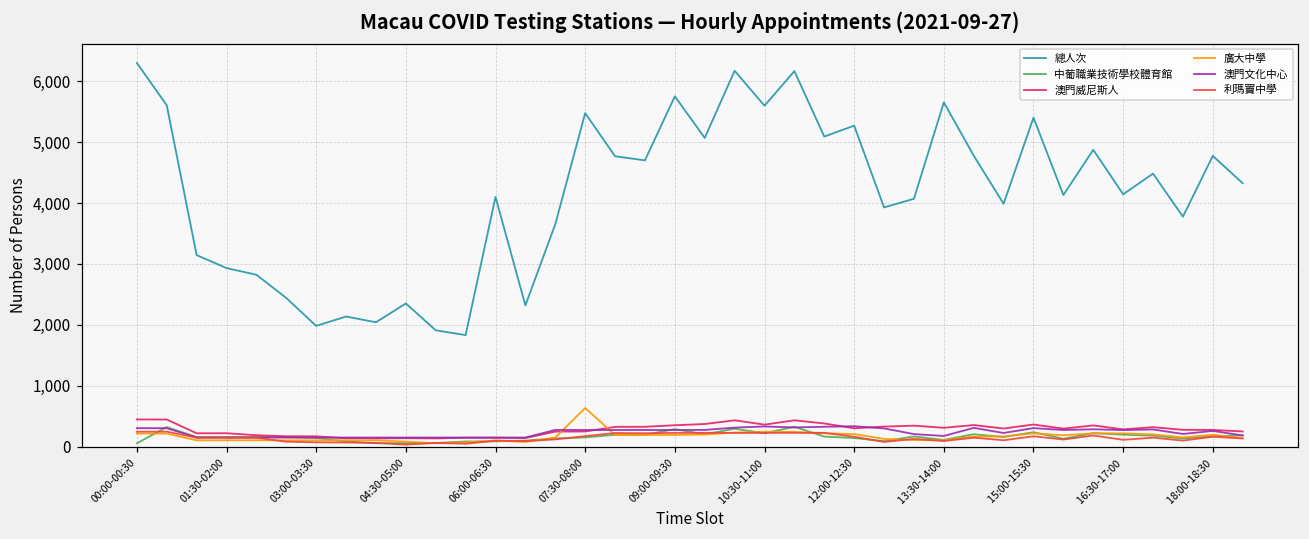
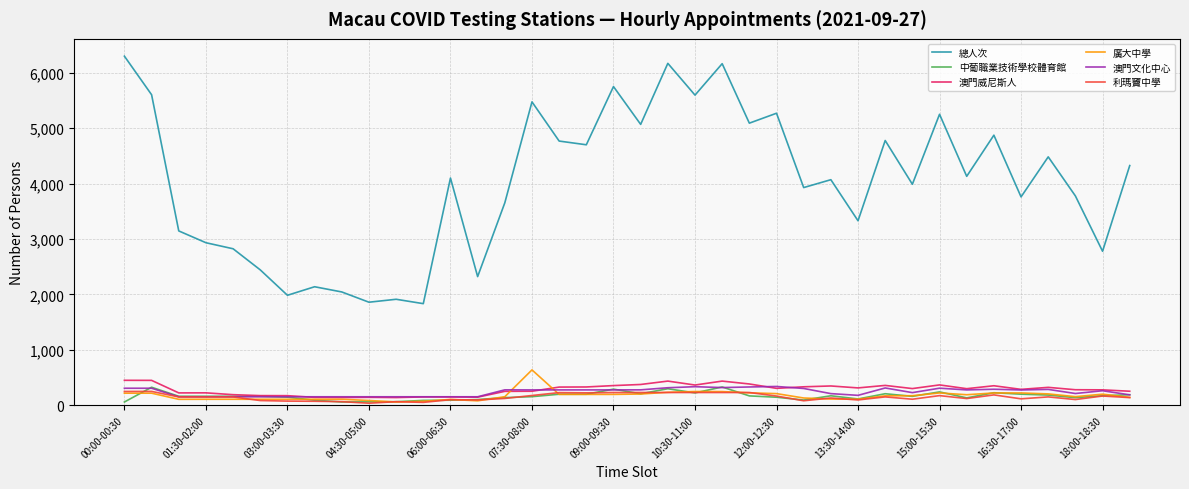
  {
    "總人次": {
      "00:00-00:30": "6,300",
      "01:30-02:00": "2,900",
      "03:00-03:30": "2,000",
-     "04:30-05:00": "2,400",
+     "04:30-05:00": "1,900",
      "06:00-06:30": "4,100",
      "07:30-08:00": "5,500",
      "09:00-09:30": "5,700",
      "10:30-11:00": "5,600",
      "12:00-12:30": "5,300",
-     "13:30-14:00": "5,700",
-     "15:00-15:30": "5,400",
-     "16:30-17:00": "4,100",
-     "18:00-18:30": "4,800"
+     "13:30-14:00": "3,300",
+     "15:00-15:30": "5,200",
+     "16:30-17:00": "3,800",
+     "18:00-18:30": "2,800"
    },
    "中葡職業技術學校體育館": {
      "00:00-00:30": "100"
    },
    "廣大中學": {
      "07:30-08:00": "600"
    },
    "澳門文化中心": {
      "00:00-00:30": "300",
      "13:30-14:00": "200",
      "15:00-15:30": "300"
    }
  }
